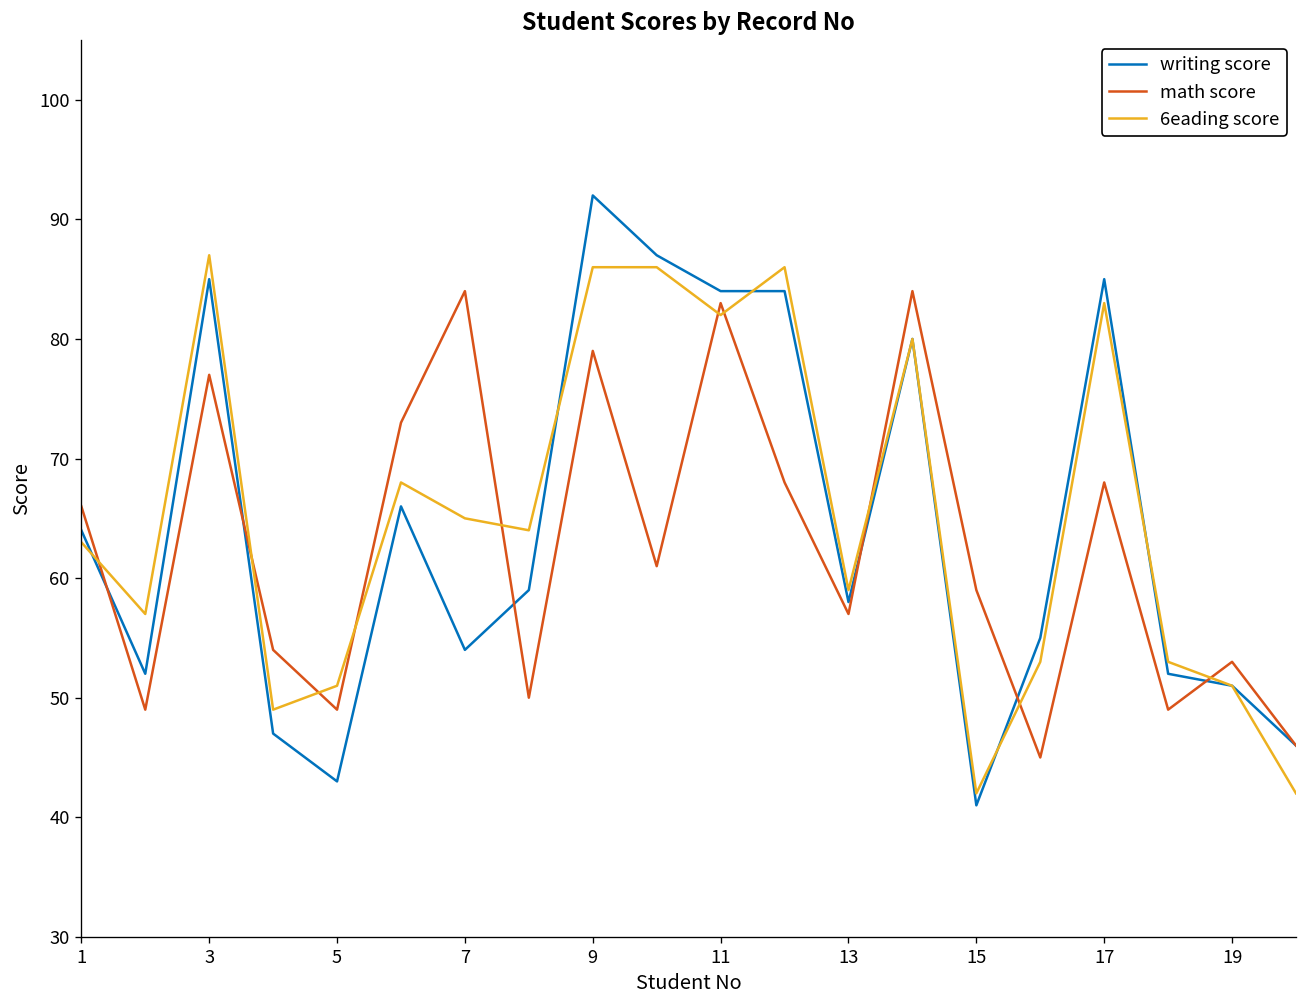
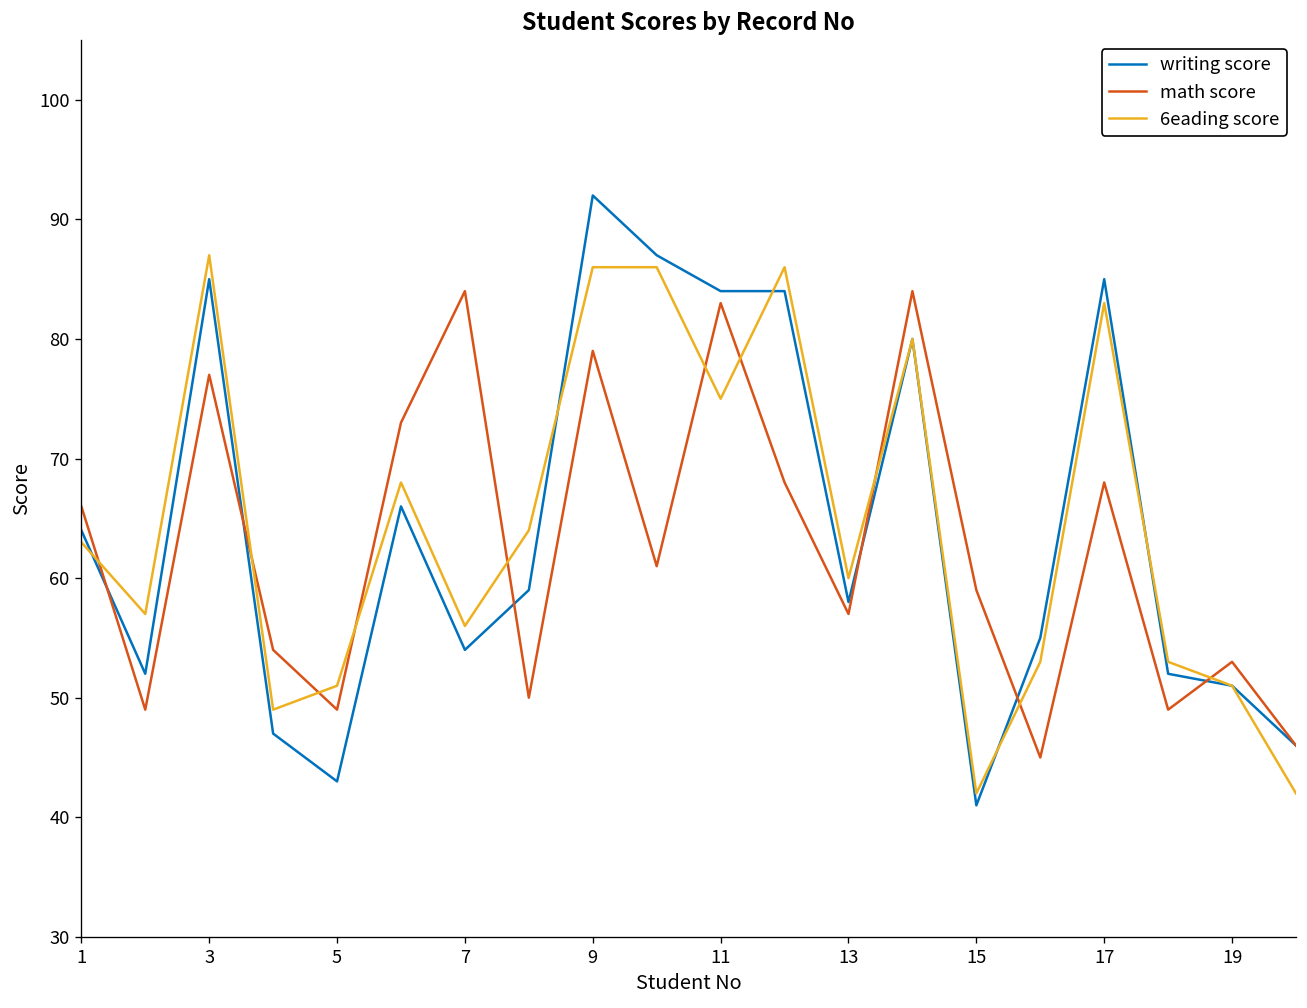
  {
    "writing score": {
      "1": 64,
      "3": 85,
      "5": 43,
      "7": 54,
      "9": 92,
      "11": 84,
      "13": 58,
      "15": 41,
      "17": 85
    },
    "math score": {
      "1": 66,
      "3": 77,
      "5": 49,
      "7": 84,
      "9": 79,
      "11": 83,
      "13": 57,
      "15": 59,
      "17": 68,
      "19": 53
    },
    "6eading score": {
      "1": 63,
      "3": 87,
      "5": 51,
-     "7": 65,
+     "7": 56,
      "9": 86,
-     "11": 82,
-     "13": 59,
+     "11": 75,
+     "13": 60,
      "15": 42,
      "17": 83
    }
  }
